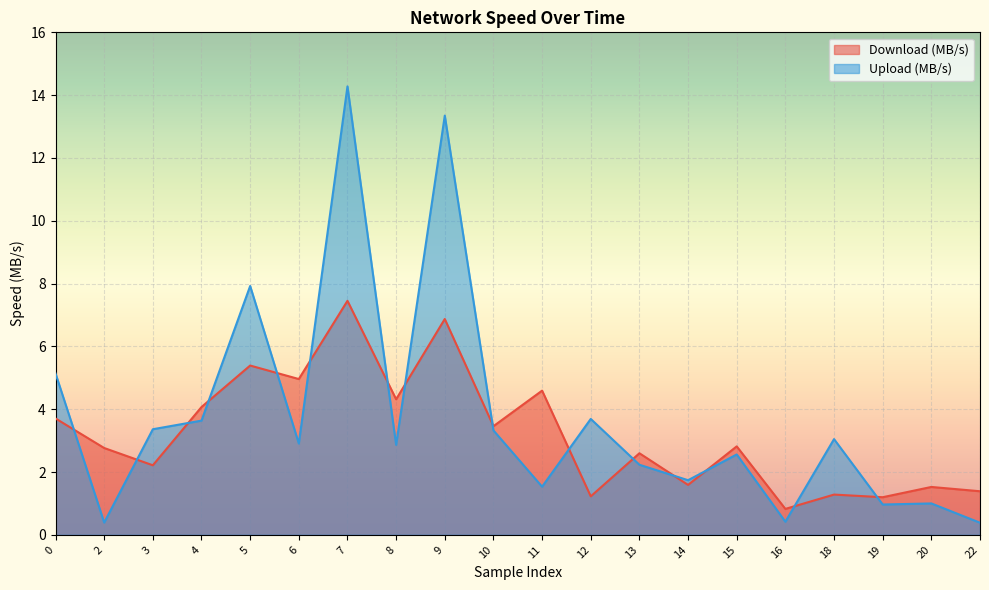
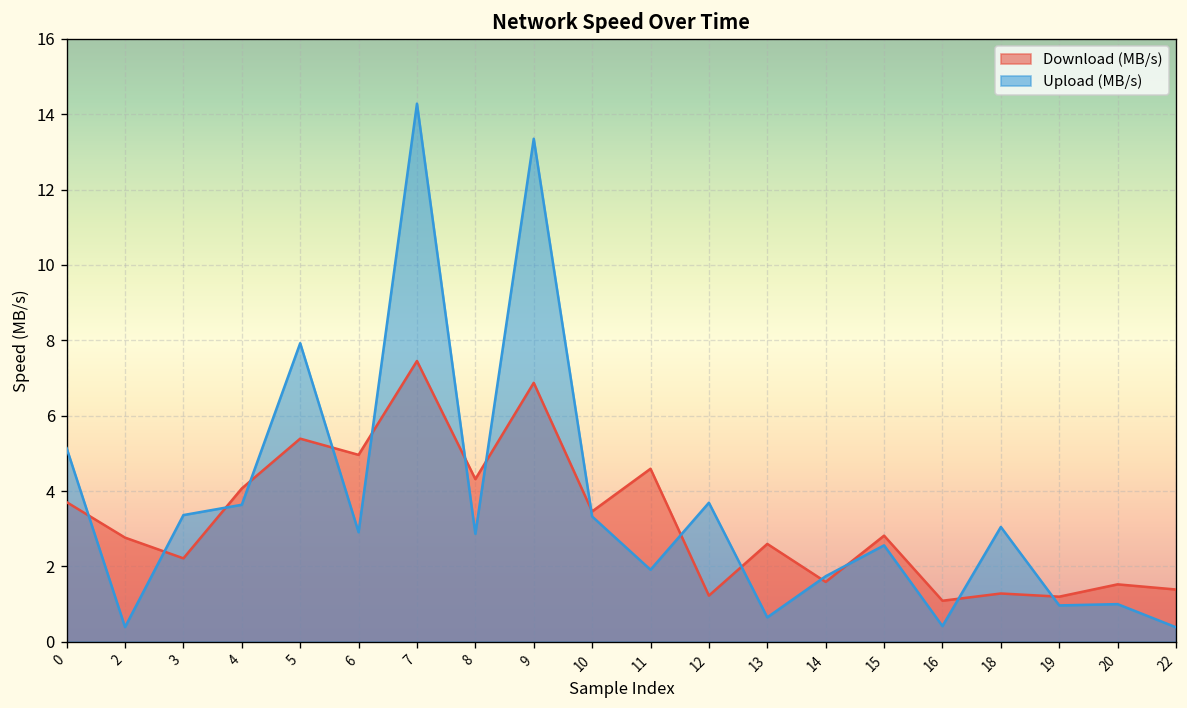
  {
    "Download (MB/s)": {
      "0": 3.7,
      "2": 2.8,
      "3": 2.2,
      "4": 4.1,
      "5": 5.4,
      "6": 5.0,
      "7": 7.5,
      "8": 4.3,
      "9": 6.9,
      "10": 3.5,
      "11": 4.6,
      "12": 1.2,
      "13": 2.6,
      "14": 1.6,
      "15": 2.8,
-     "16": 0.8,
+     "16": 1.1,
      "18": 1.3,
      "19": 1.2,
      "20": 1.5,
      "22": 1.4
    },
    "Upload (MB/s)": {
      "0": 5.1,
      "2": 0.4,
      "3": 3.4,
      "4": 3.6,
      "5": 7.9,
      "6": 2.9,
      "7": 14.3,
      "8": 2.9,
      "9": 13.3,
      "10": 3.3,
-     "11": 1.5,
+     "11": 1.9,
      "12": 3.7,
-     "13": 2.2,
+     "13": 0.6,
      "14": 1.7,
      "15": 2.6,
      "16": 0.4,
      "18": 3.0,
      "19": 1.0,
      "20": 1.0,
      "22": 0.4
    }
  }
